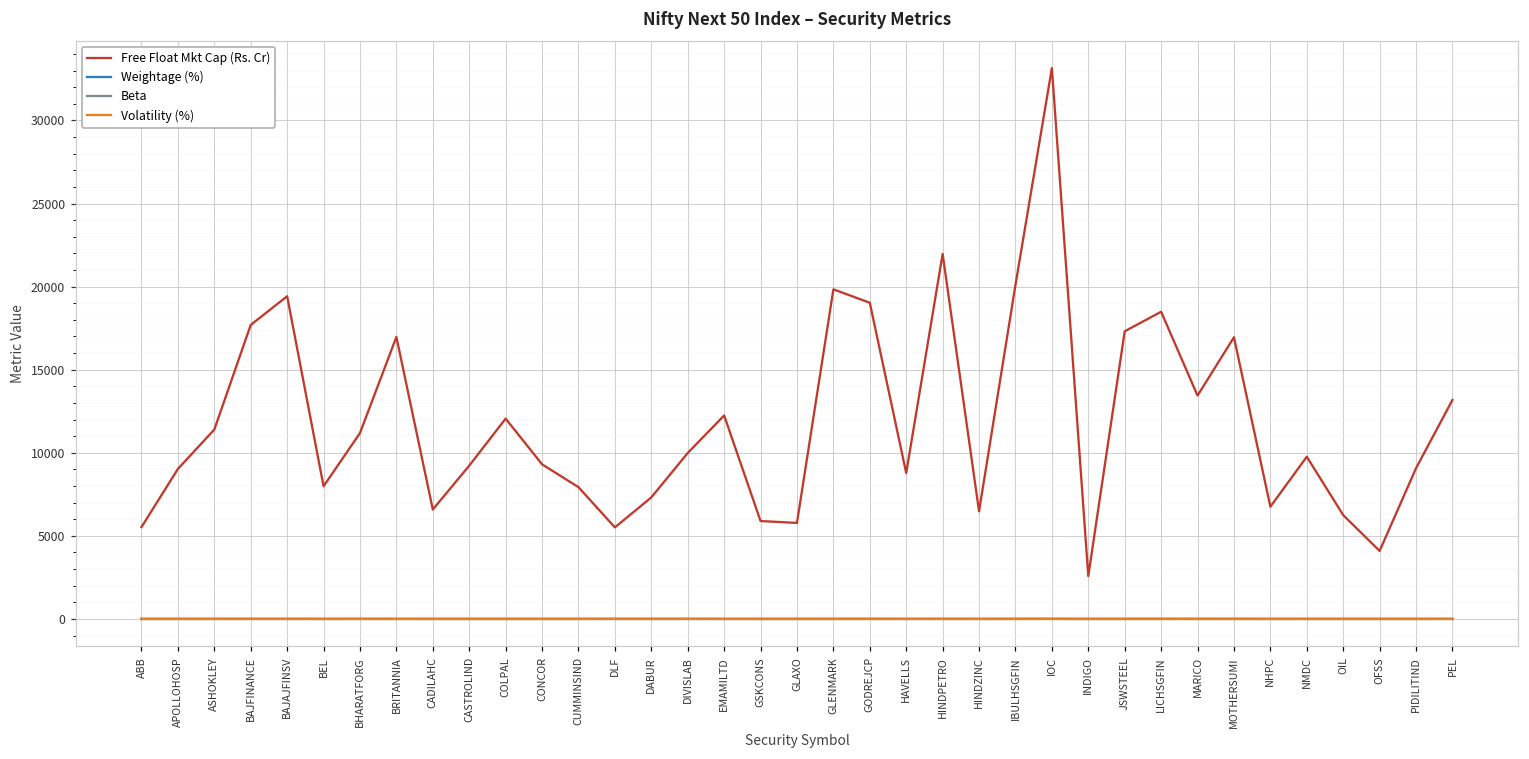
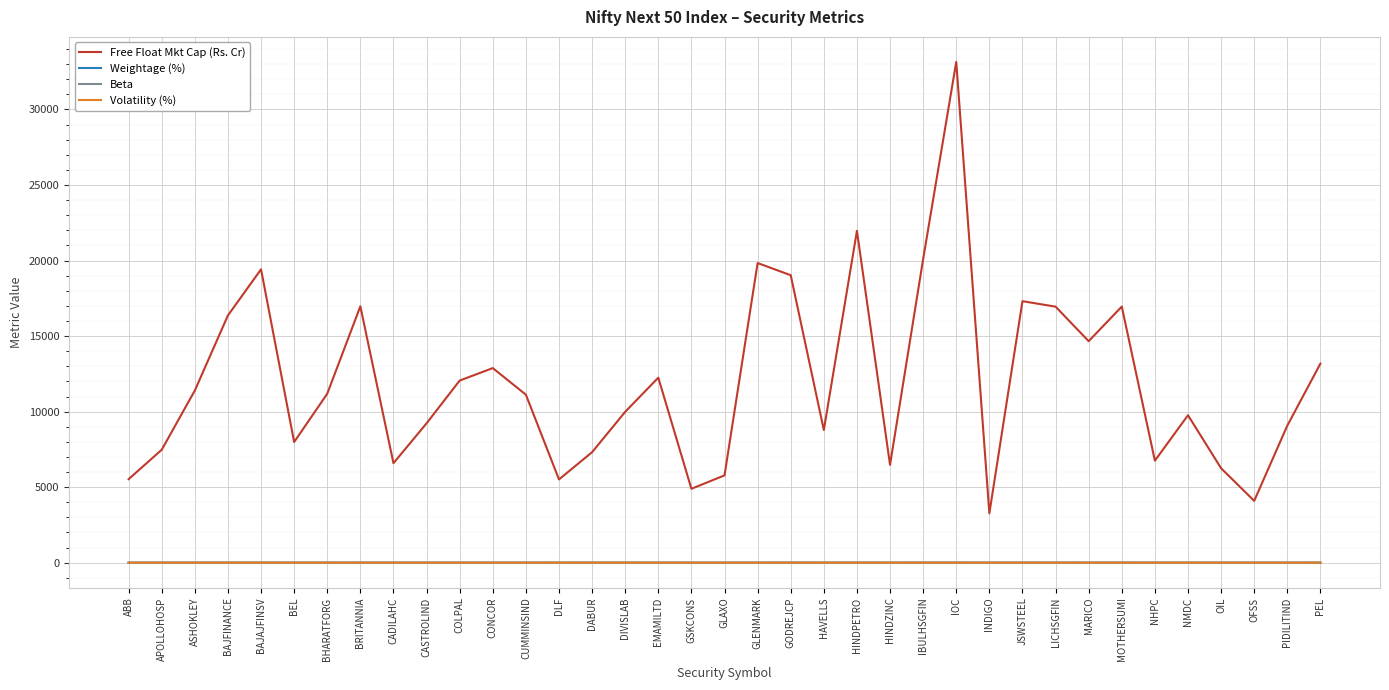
  {
    "Free Float Mkt Cap (Rs. Cr)": {
      "ABB": 5500,
-     "APOLLOHOSP": 9000,
+     "APOLLOHOSP": 7500,
      "ASHOKLEY": 11400,
-     "BAJFINANCE": 17700,
+     "BAJFINANCE": 16400,
      "BAJAJFINSV": 19400,
      "BEL": 8000,
      "BHARATFORG": 11200,
      "BRITANNIA": 17000,
      "CADILAHC": 6600,
      "CASTROLIND": 9200,
      "COLPAL": 12100,
-     "CONCOR": 9300,
-     "CUMMINSIND": 7900,
+     "CONCOR": 12900,
+     "CUMMINSIND": 11100,
      "DLF": 5500,
      "DABUR": 7300,
      "DIVISLAB": 10000,
      "EMAMILTD": 12200,
-     "GSKCONS": 5900,
+     "GSKCONS": 4900,
      "GLAXO": 5800,
      "GLENMARK": 19800,
      "GODREJCP": 19000,
      "HAVELLS": 8800,
      "HINDPETRO": 22000,
      "HINDZINC": 6500,
      "IBULHSGFIN": 20100,
      "IOC": 33100,
-     "INDIGO": 2600,
+     "INDIGO": 3300,
      "JSWSTEEL": 17300,
-     "LICHSGFIN": 18500,
-     "MARICO": 13400,
+     "LICHSGFIN": 16900,
+     "MARICO": 14700,
      "MOTHERSUMI": 17000,
      "NHPC": 6800,
      "NMDC": 9800,
      "OIL": 6300,
      "OFSS": 4100,
      "PIDILITIND": 9100,
      "PEL": 13200
    },
    "Volatility (%)": {
      "ABB": 0,
      "APOLLOHOSP": 0,
      "ASHOKLEY": 0,
      "BAJFINANCE": 0,
      "BAJAJFINSV": 0,
      "BEL": 0,
      "BHARATFORG": 0,
      "BRITANNIA": 0,
      "CADILAHC": 0,
      "CASTROLIND": 0,
      "COLPAL": 0,
      "CONCOR": 0,
      "CUMMINSIND": 0,
      "DLF": 0,
      "DABUR": 0,
      "DIVISLAB": 0,
      "EMAMILTD": 0,
      "GSKCONS": 0,
      "GLAXO": 0,
      "GLENMARK": 0,
      "GODREJCP": 0,
      "HAVELLS": 0,
      "HINDPETRO": 0,
      "HINDZINC": 0,
      "IBULHSGFIN": 0,
      "IOC": 0,
      "INDIGO": 0,
      "JSWSTEEL": 0,
      "LICHSGFIN": 0,
      "MARICO": 0,
      "MOTHERSUMI": 0,
      "NHPC": 0,
      "NMDC": 0,
      "OIL": 0,
      "OFSS": 0,
      "PIDILITIND": 0,
      "PEL": 0
    }
  }
